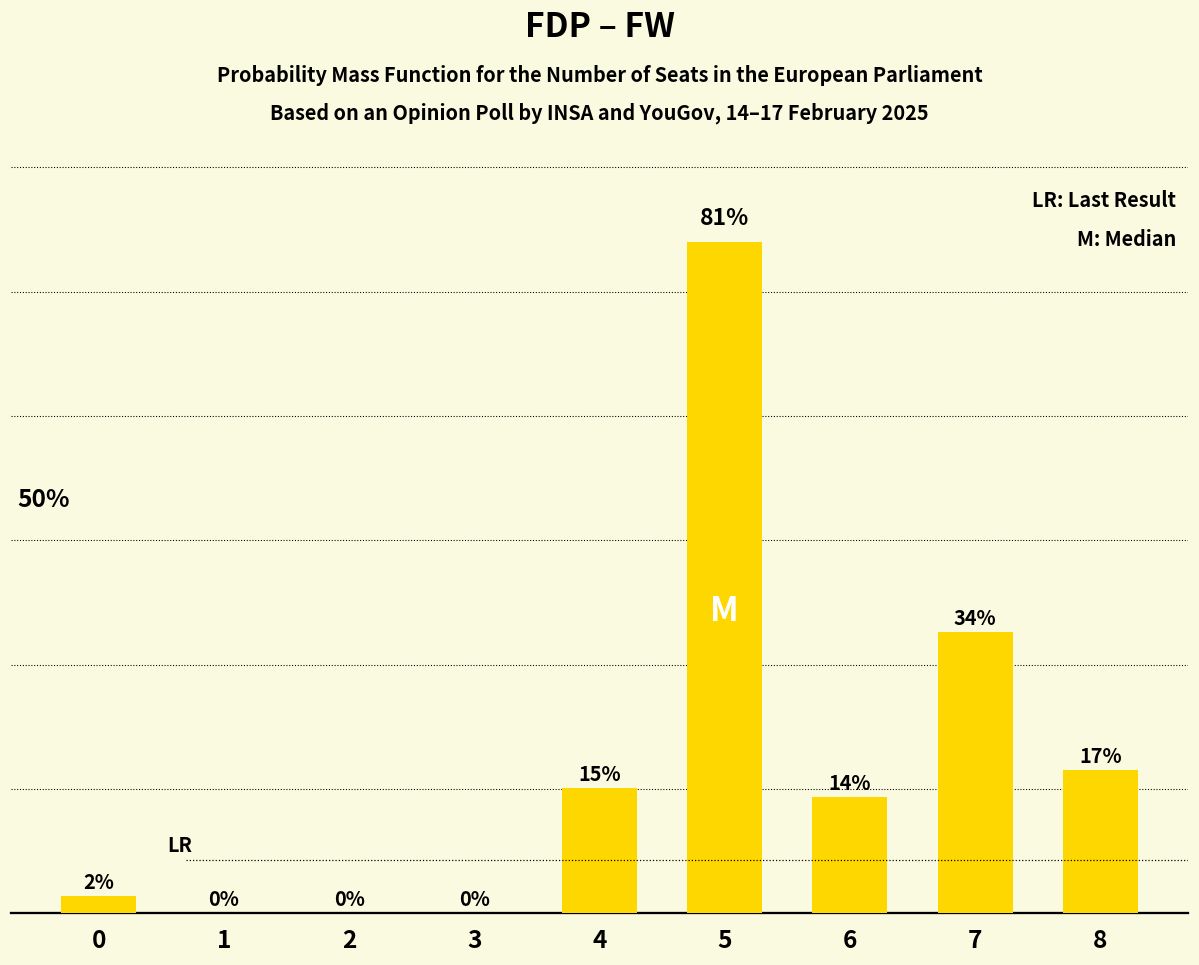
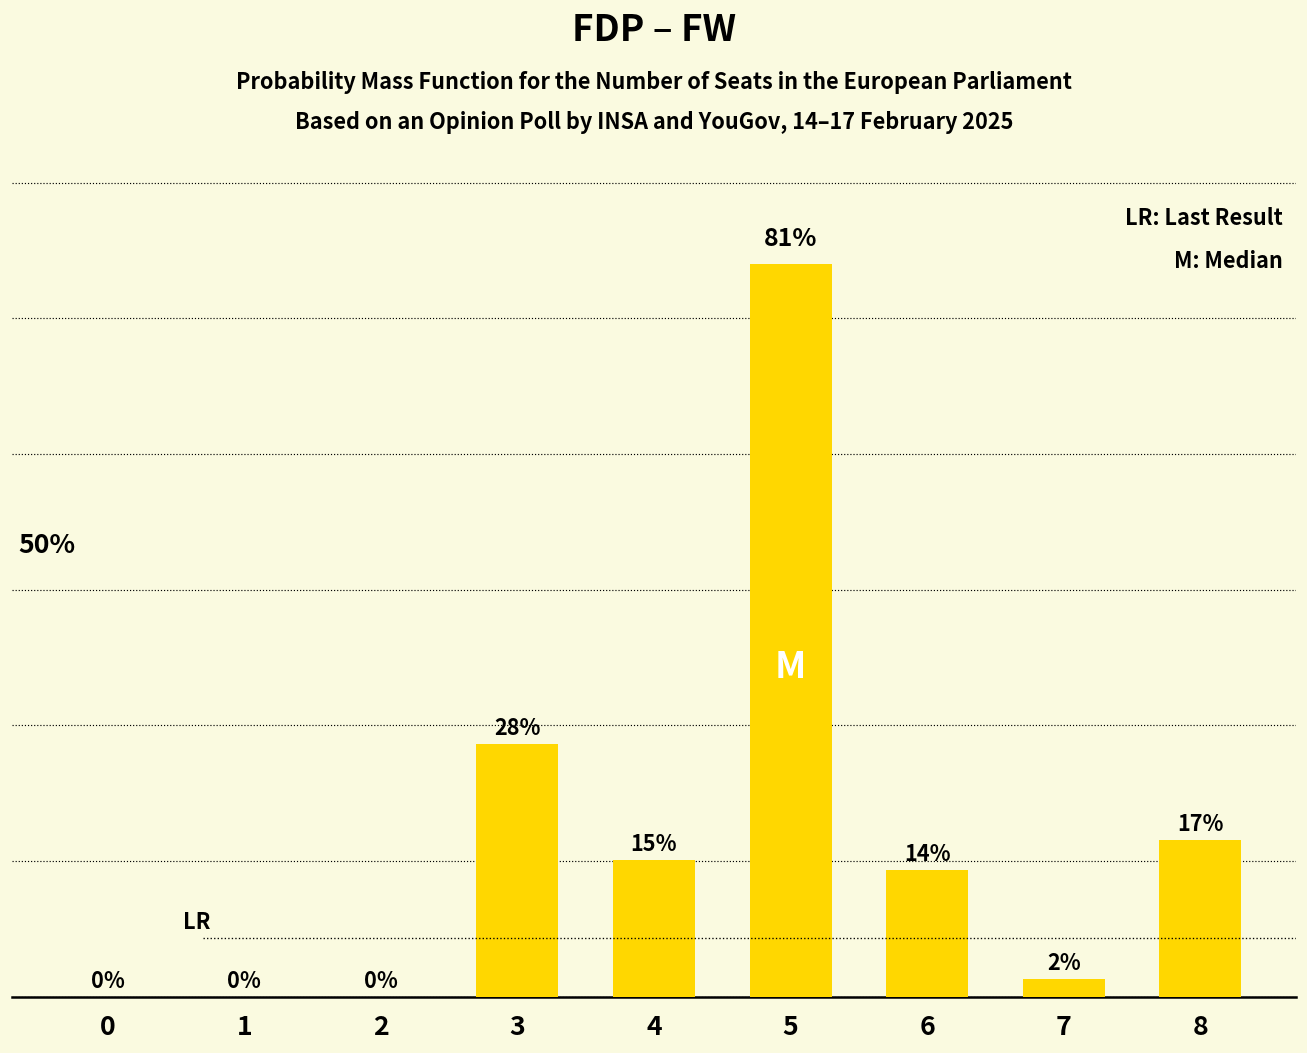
  {
-   "0": "2%",
+   "0": "0%",
    "1": "0%",
    "2": "0%",
-   "3": "0%",
+   "3": "28%",
    "4": "15%",
    "5": "81%",
    "6": "14%",
-   "7": "34%",
+   "7": "2%",
    "8": "17%"
  }
